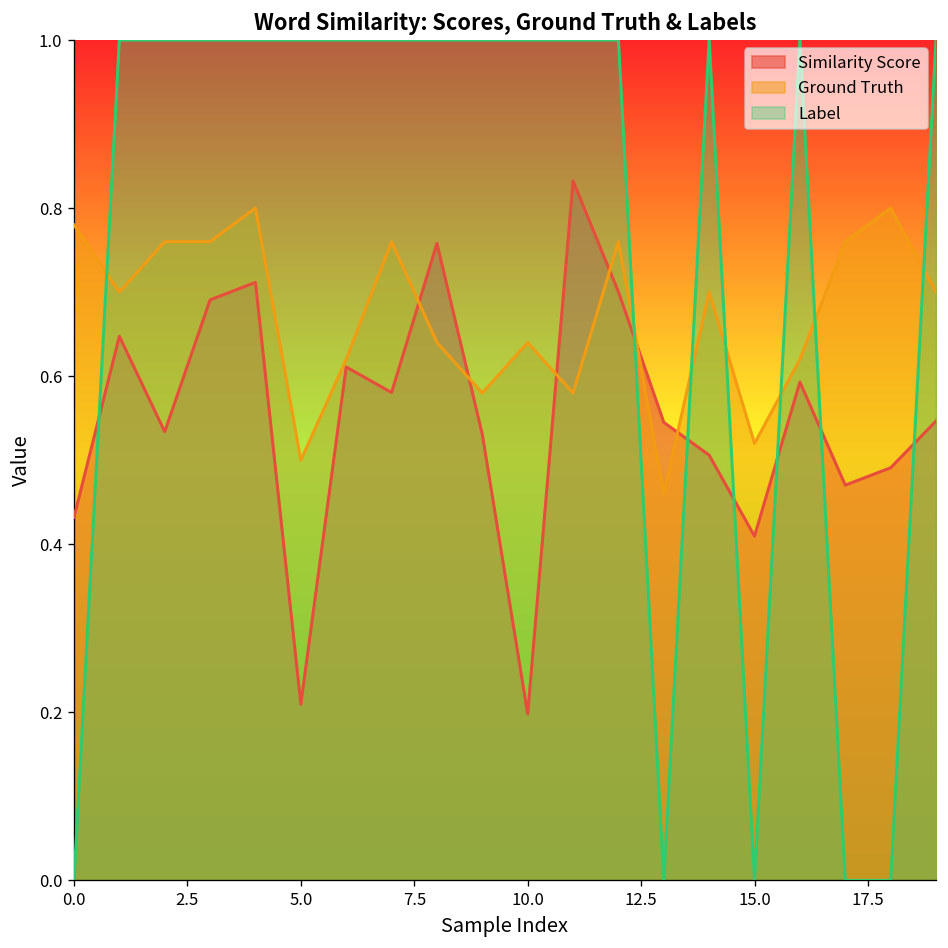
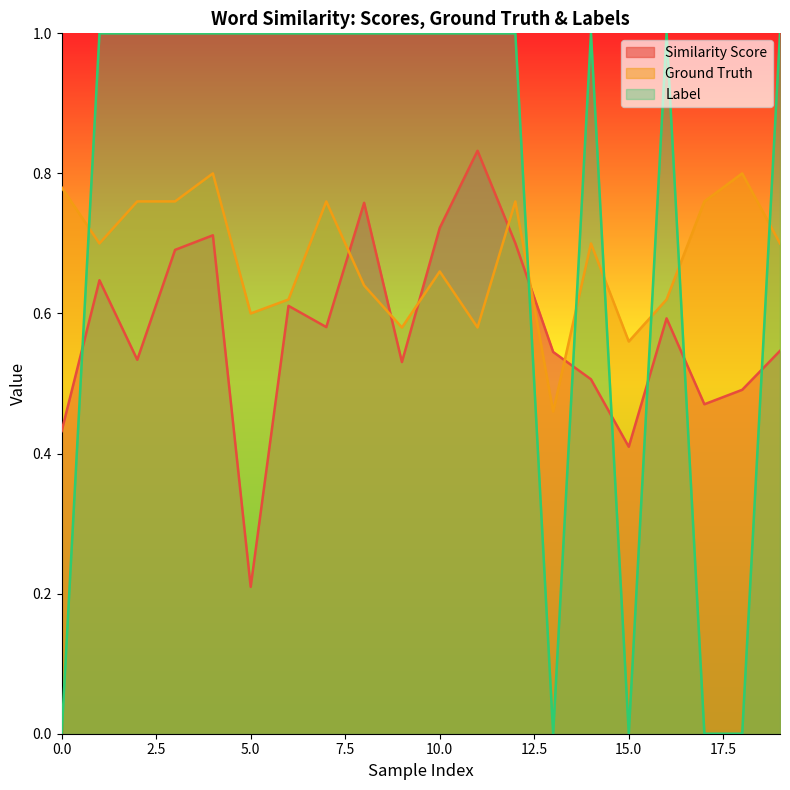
  {
    "Similarity Score": {
      "0.0": 0.43,
      "5.0": 0.21,
-     "10.0": 0.20,
+     "10.0": 0.72,
      "15.0": 0.41
    },
    "Ground Truth": {
      "0.0": 0.78,
-     "5.0": 0.5,
-     "10.0": 0.64,
-     "15.0": 0.52
+     "5.0": 0.6,
+     "10.0": 0.66,
+     "15.0": 0.56
    },
    "Label": {
      "0.0": 0.00,
      "5.0": 1.00,
      "10.0": 1.00,
      "15.0": 0.00
    }
  }
